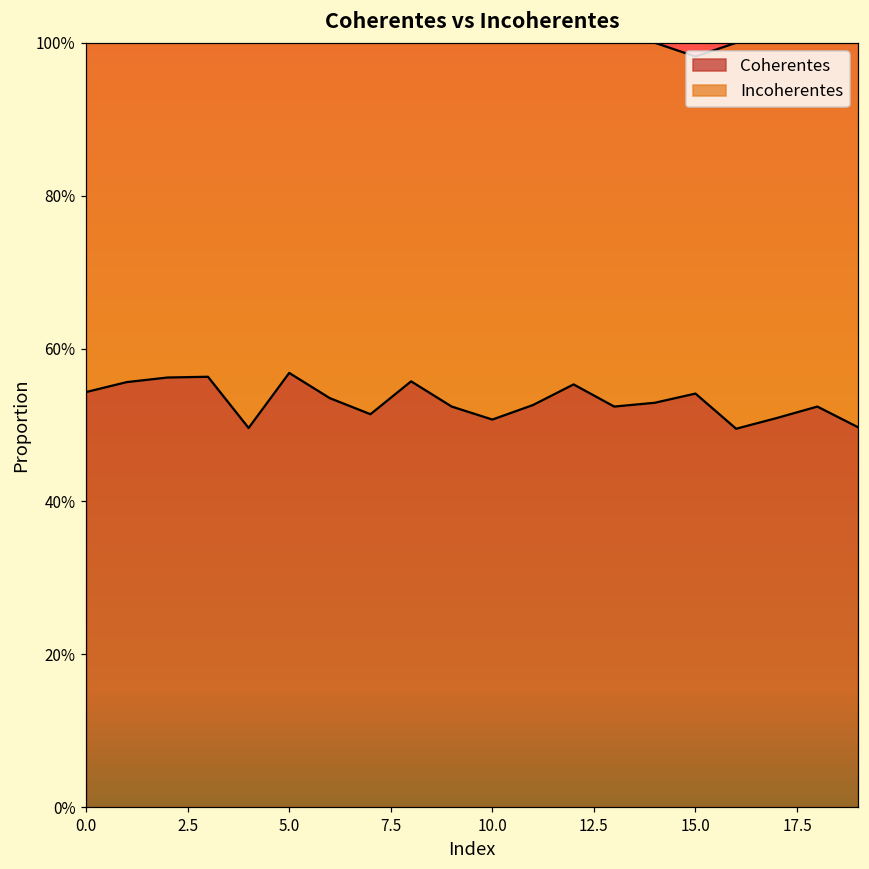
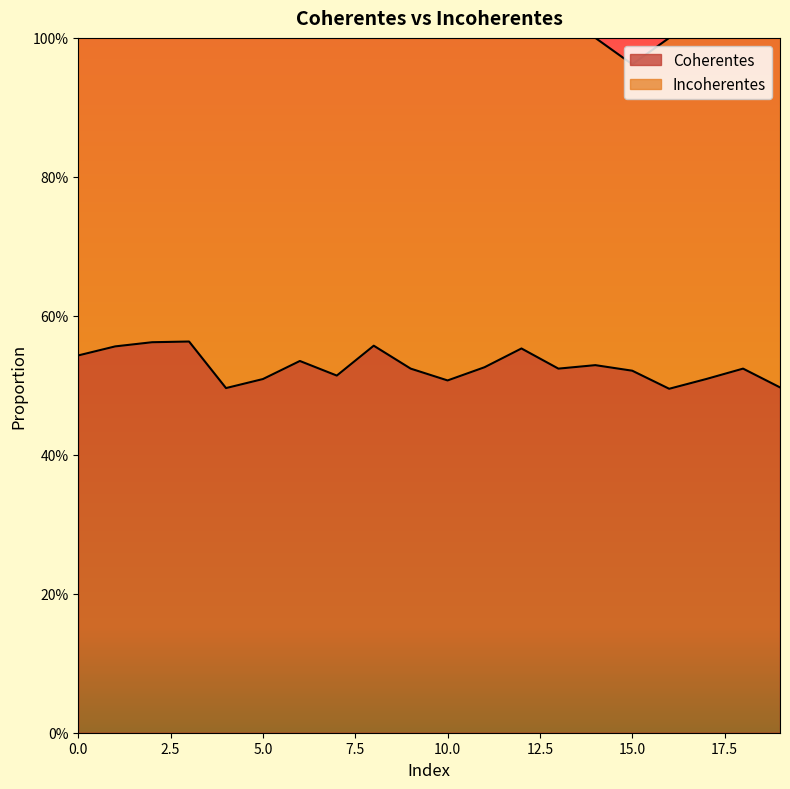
  {
    "Coherentes": {
      "0.0": "54%",
-     "5.0": "57%",
+     "5.0": "51%",
      "10.0": "51%",
-     "15.0": "54%"
+     "15.0": "52%"
    },
    "Incoherentes": {
      "10.0": "49%"
    }
  }
